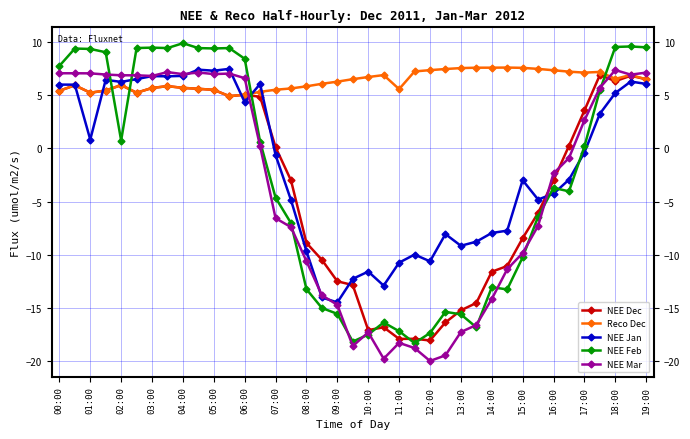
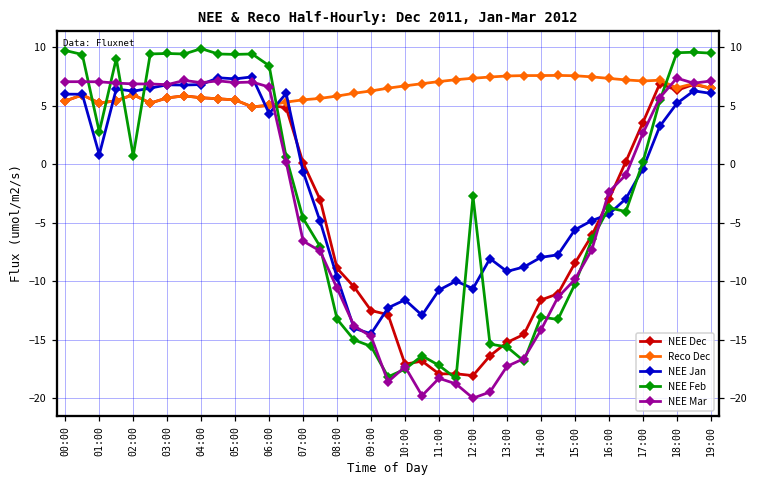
  {
    "NEE Dec": {
      "07:00": 0.1,
      "08:00": -8.9,
      "09:00": -12.5,
      "11:00": -17.9,
      "12:00": -18.1,
      "13:00": -15.2,
      "14:00": -11.6,
      "15:00": -8.4,
      "16:00": -3.0,
      "17:00": 3.6
    },
    "Reco Dec": {
      "07:00": 5.5,
      "08:00": 5.8,
      "09:00": 6.3,
      "10:00": 6.7,
-     "11:00": 5.6,
+     "11:00": 7.1,
      "12:00": 7.3,
      "13:00": 7.5,
      "14:00": 7.6,
      "15:00": 7.6,
      "16:00": 7.3,
      "17:00": 7.1
    },
    "NEE Jan": {
      "00:00": 6.0,
      "01:00": 0.8,
      "02:00": 6.2,
      "05:00": 7.3,
      "06:00": 4.3,
      "07:00": -0.6,
      "08:00": -9.7,
      "10:00": -11.6,
      "11:00": -10.7,
      "12:00": -10.6,
      "13:00": -9.2,
      "14:00": -8.0,
-     "15:00": -3.0,
+     "15:00": -5.6,
      "16:00": -4.3,
      "17:00": -0.4,
      "18:00": 5.2,
      "19:00": 6.1
    },
    "NEE Feb": {
-     "00:00": 7.7,
-     "01:00": 9.3,
+     "00:00": 9.7,
+     "01:00": 2.8,
      "02:00": 0.7,
      "03:00": 9.5,
      "04:00": 9.9,
      "05:00": 9.4,
      "06:00": 8.4,
      "07:00": -4.6,
      "08:00": -13.2,
      "09:00": -15.6,
      "11:00": -17.2,
-     "12:00": -17.4,
+     "12:00": -2.7,
      "13:00": -15.6,
      "14:00": -13.1,
      "15:00": -10.2,
      "16:00": -3.7,
      "17:00": 0.2,
      "18:00": 9.5,
      "19:00": 9.5
    },
    "NEE Mar": {
      "00:00": 7.1,
      "01:00": 7.0,
      "02:00": 6.9,
      "05:00": 7.0,
      "06:00": 6.6,
      "07:00": -6.6,
      "08:00": -10.6,
      "11:00": -18.3,
      "12:00": -20.0,
      "13:00": -17.3,
      "14:00": -14.2,
      "15:00": -9.8,
      "16:00": -2.4,
      "17:00": 2.6,
      "18:00": 7.4,
      "19:00": 7.1
    }
  }
